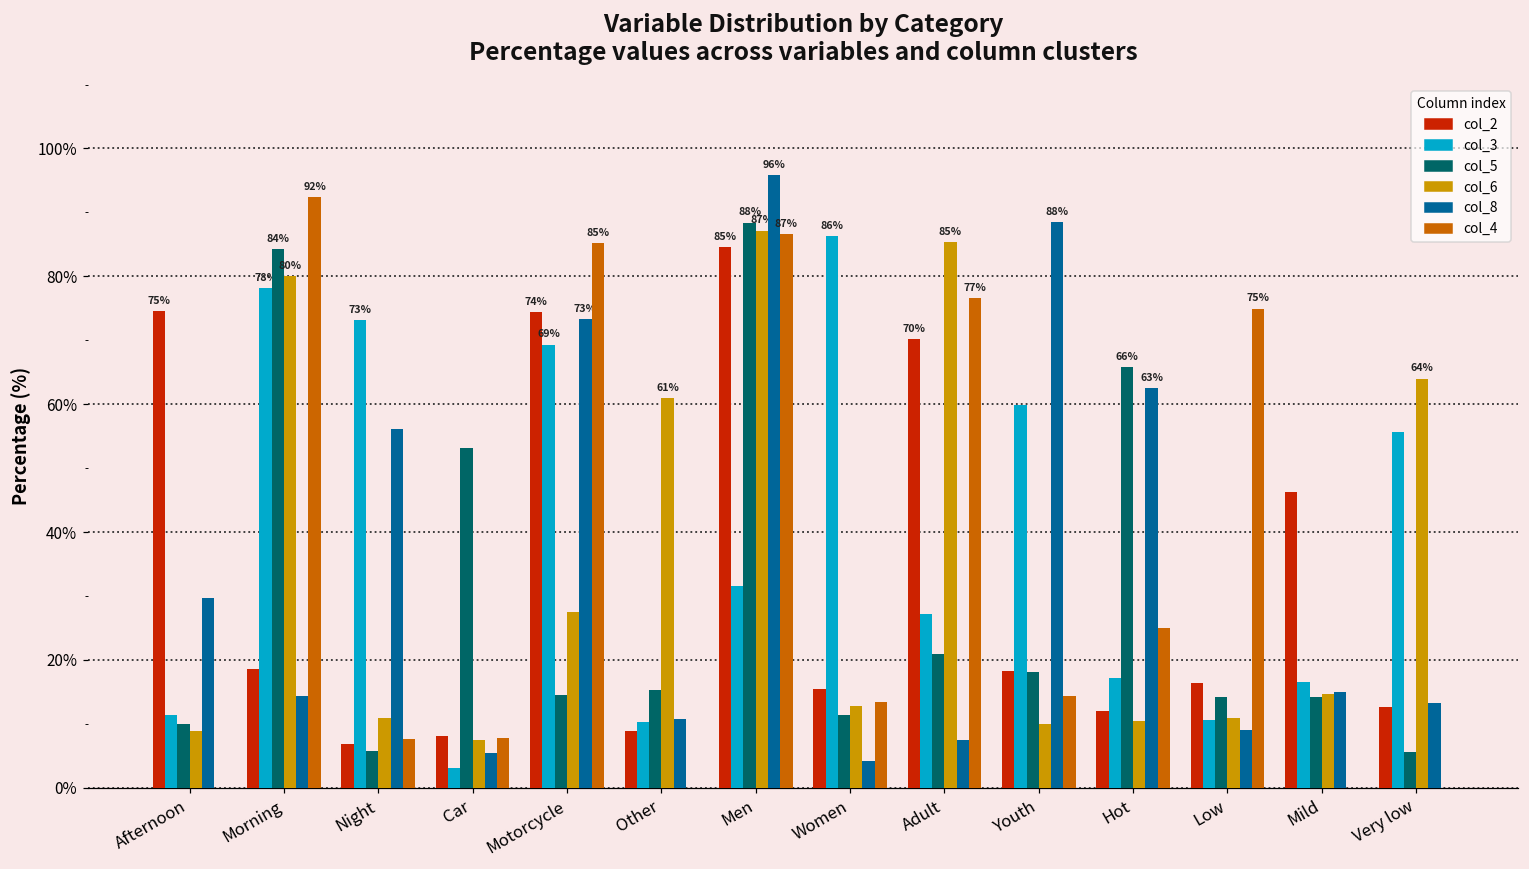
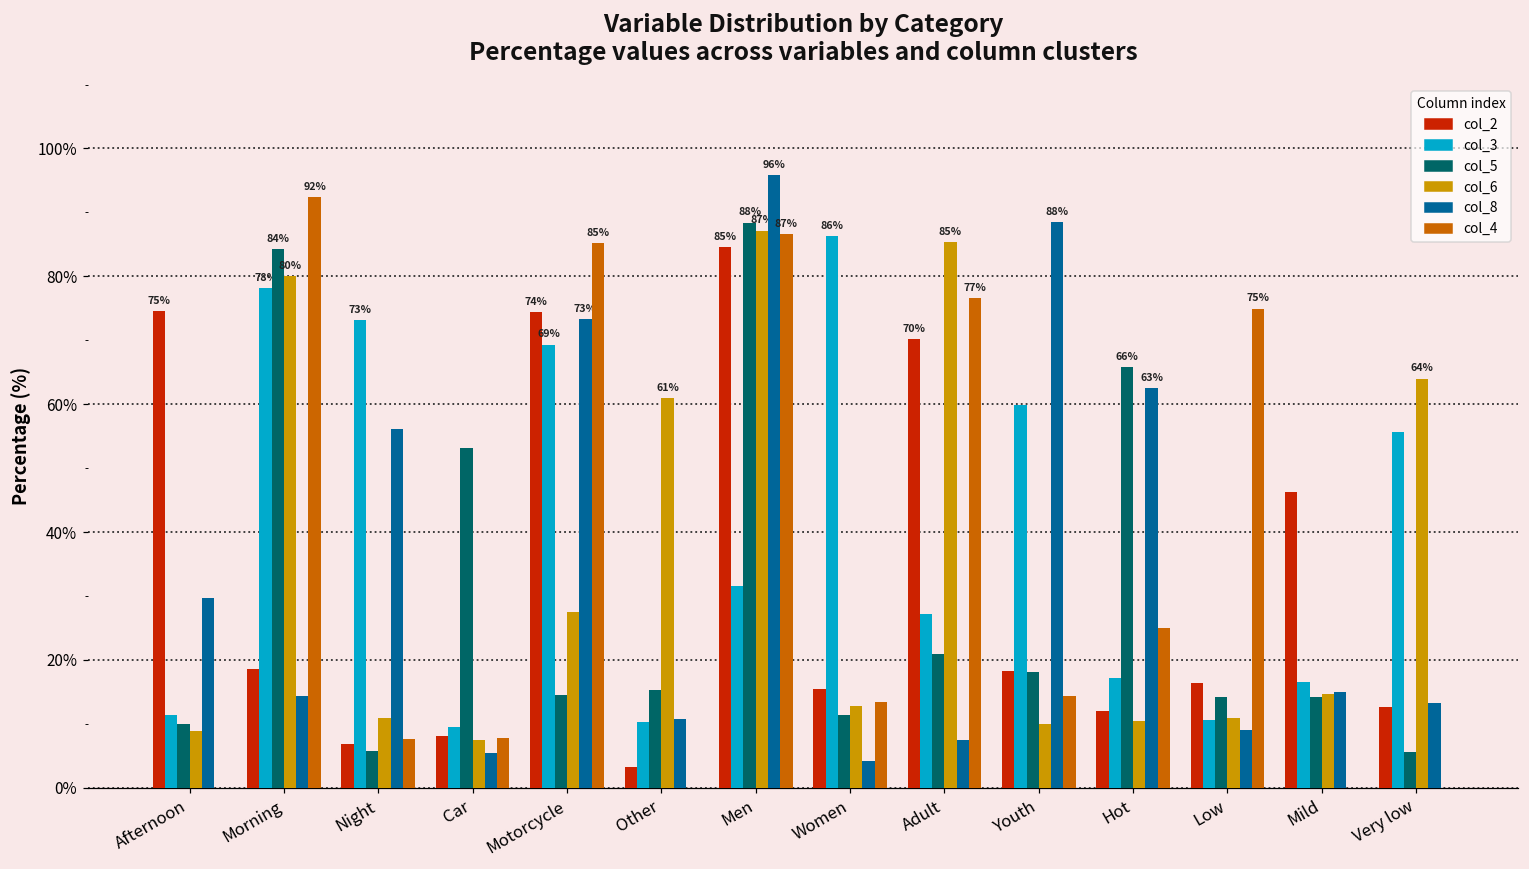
  {
    "col_2": {
      "Morning": "19%",
      "Night": "7%",
      "Car": "8%",
-     "Other": "9%",
+     "Other": "3%",
      "Women": "15%",
      "Youth": "18%",
      "Hot": "12%",
      "Low": "16%",
      "Mild": "46%",
      "Very low": "13%"
    },
    "col_3": {
      "Afternoon": "11%",
-     "Car": "3%",
+     "Car": "9%",
      "Other": "10%",
      "Men": "32%",
      "Adult": "27%",
      "Youth": "60%",
      "Hot": "17%",
      "Low": "11%",
      "Mild": "16%",
      "Very low": "56%"
    }
  }
